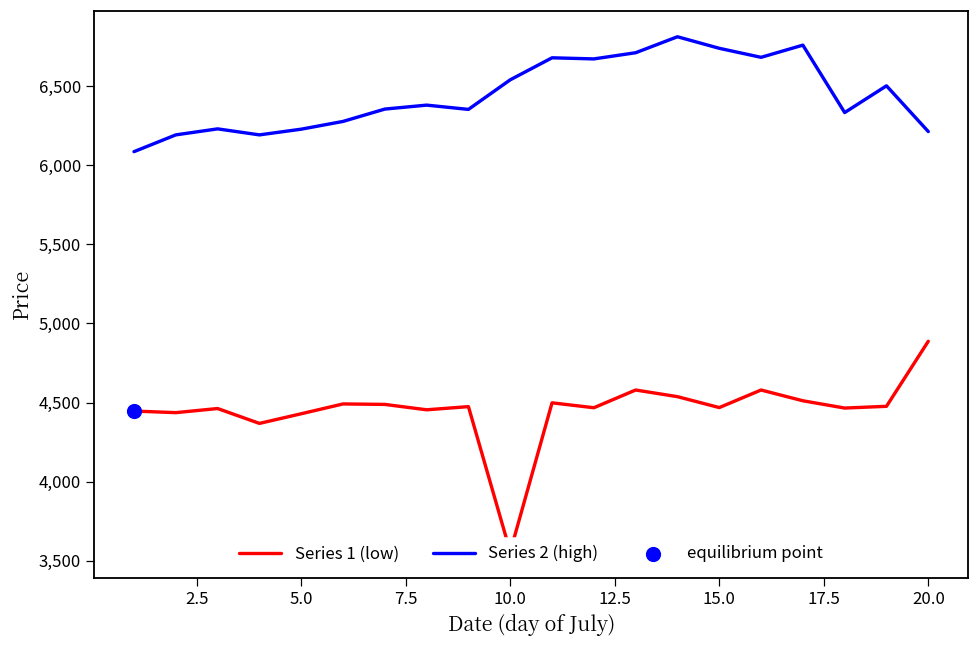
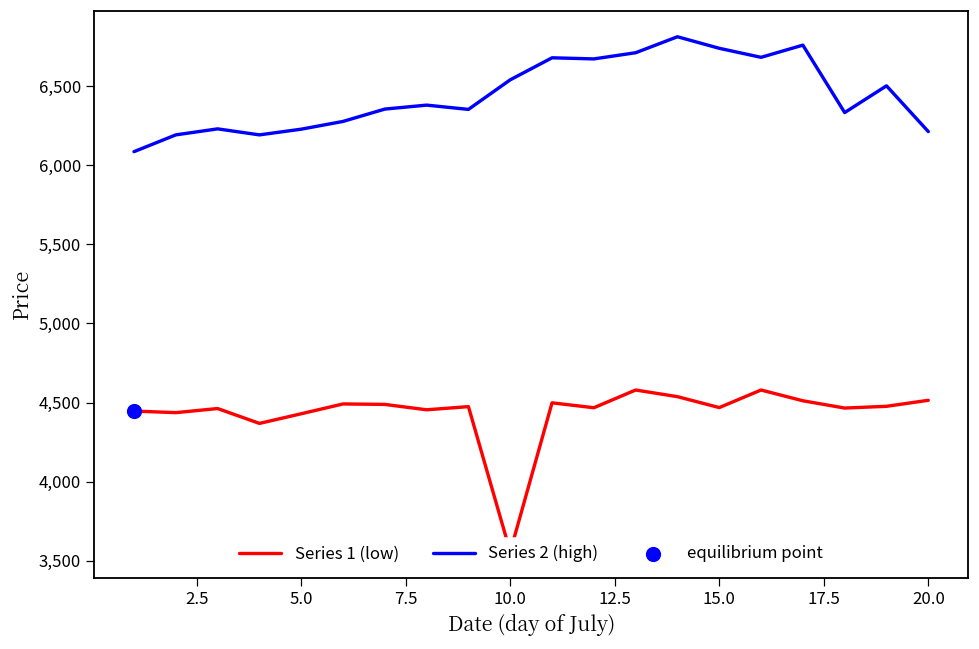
  {
    "Series 1 (low)": {
      "5.0": "4,430",
      "15.0": "4,470",
-     "20.0": "4,890"
+     "20.0": "4,510"
    }
  }
